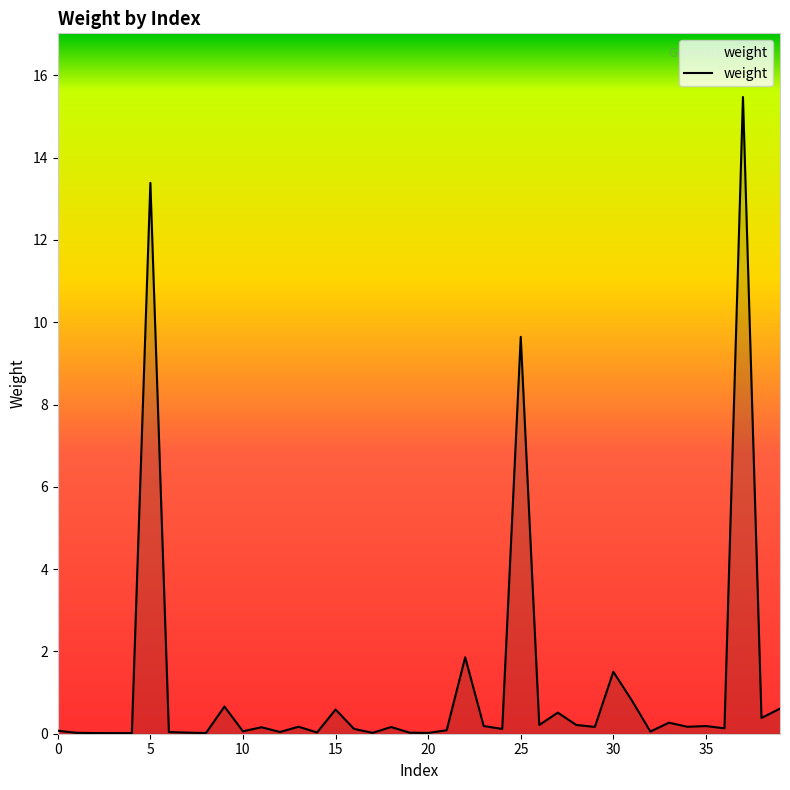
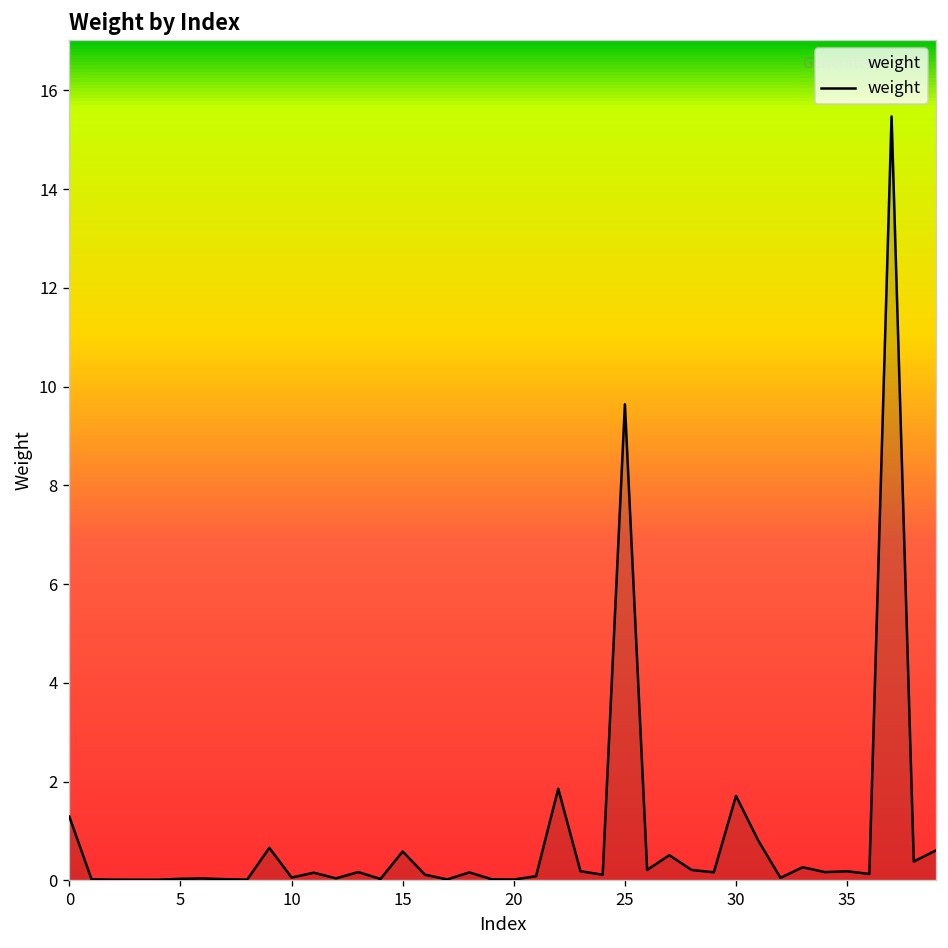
  {
-   "0": 0.1,
-   "5": 13.4,
+   "0": 1.3,
+   "5": 0.0,
    "10": 0.1,
    "15": 0.6,
    "20": 0.0,
    "25": 9.6,
-   "30": 1.5,
+   "30": 1.7,
    "35": 0.2
  }
